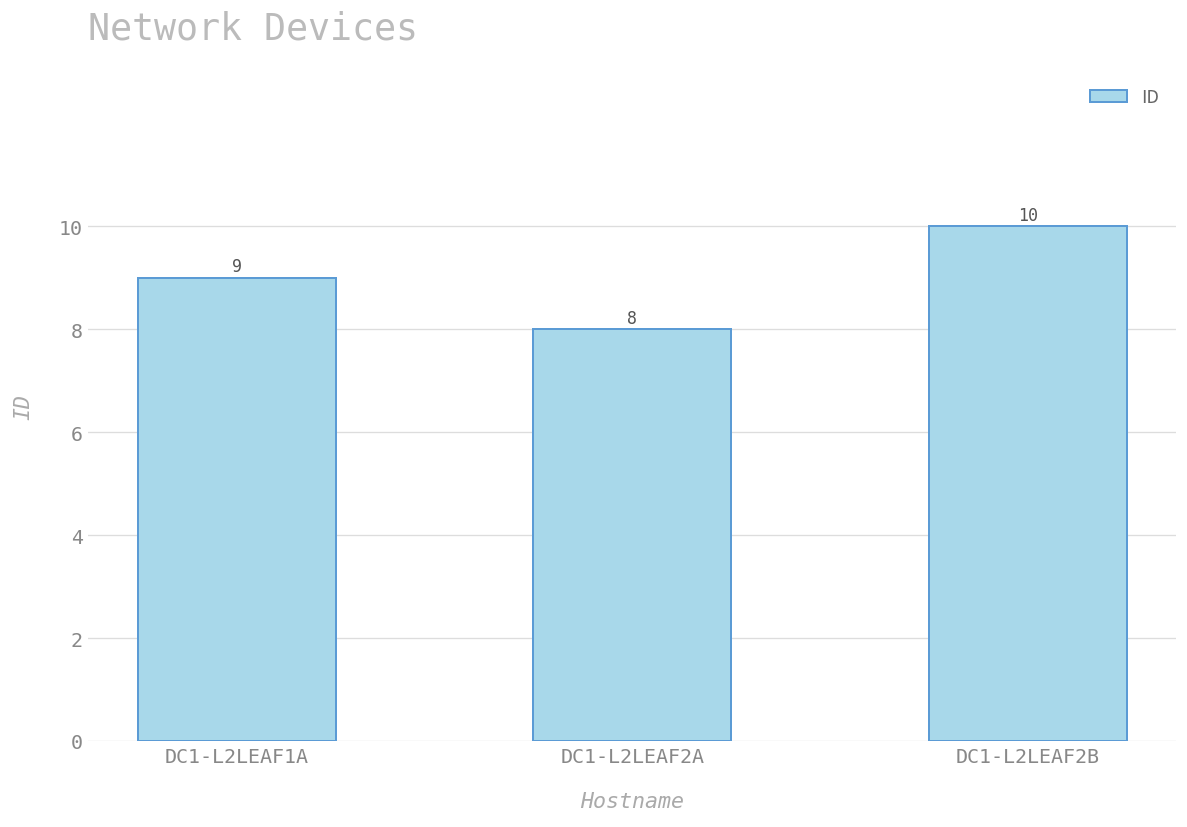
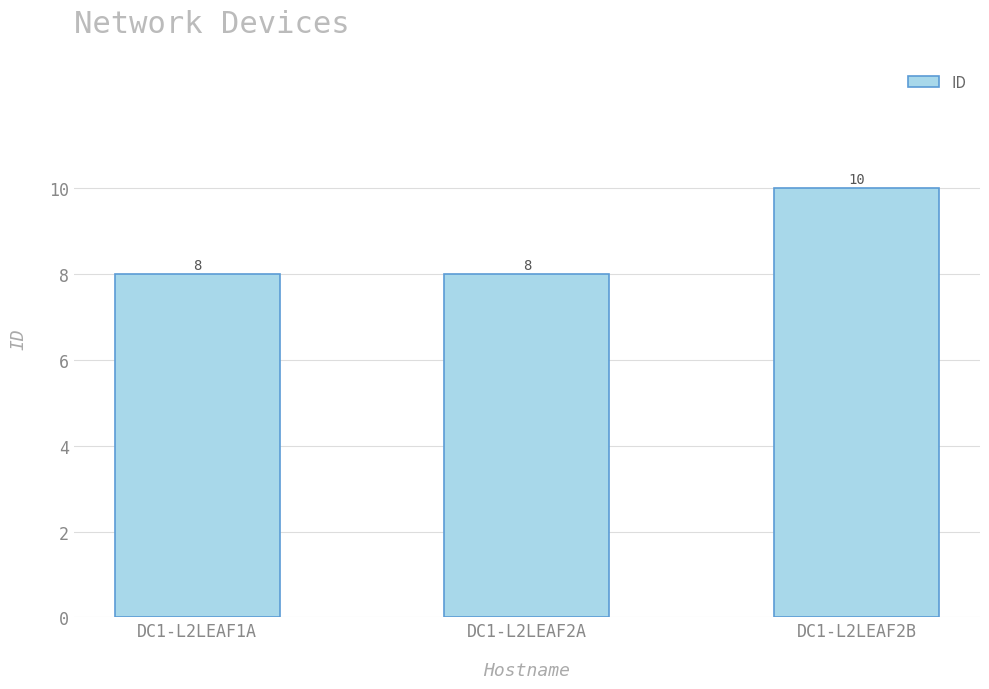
  {
-   "DC1-L2LEAF1A": 9,
+   "DC1-L2LEAF1A": 8,
    "DC1-L2LEAF2A": 8,
    "DC1-L2LEAF2B": 10
  }
